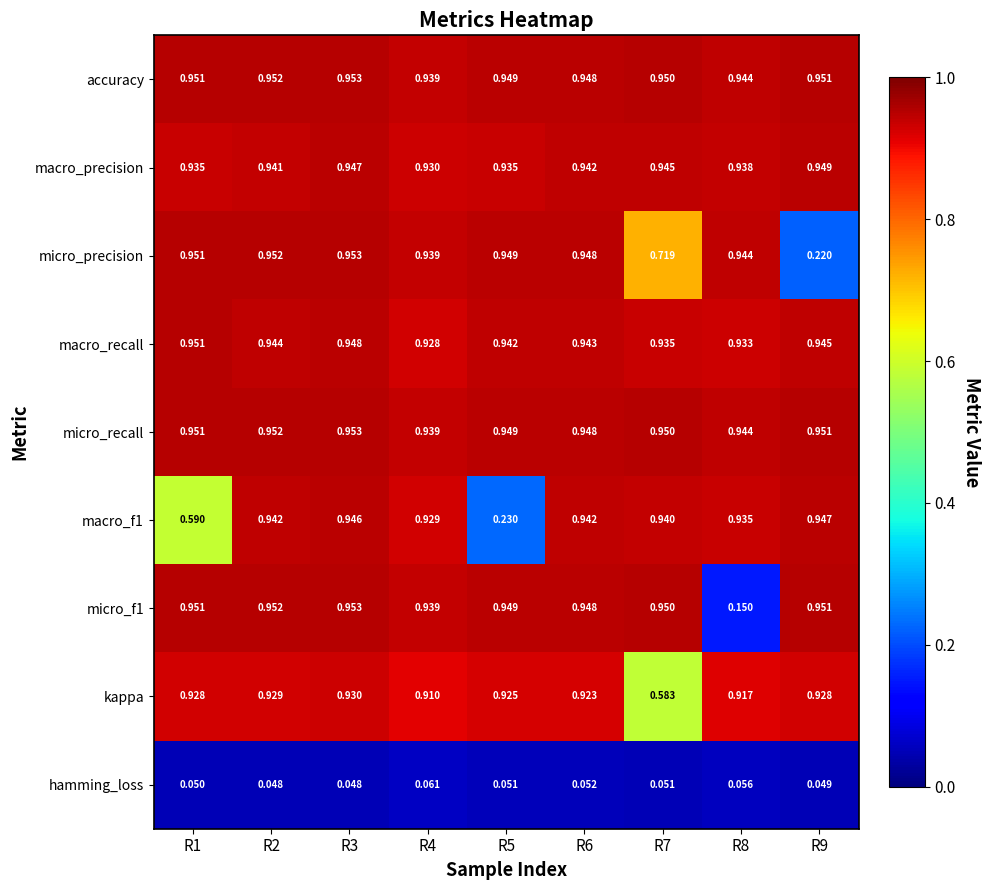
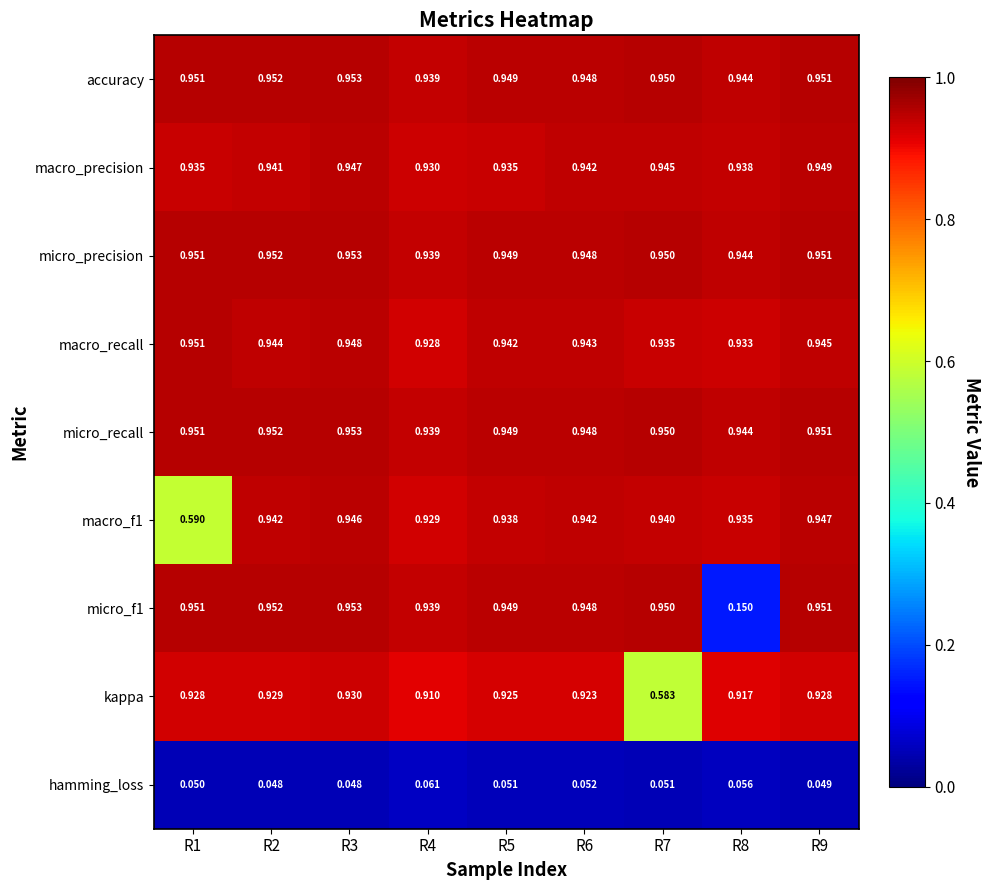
  {
    "accuracy": {
      "R1": 0.951,
      "R2": 0.952,
      "R3": 0.953,
      "R4": 0.939,
      "R5": 0.949,
      "R6": 0.948,
      "R7": 0.950,
      "R8": 0.944,
      "R9": 0.951
    },
    "macro_precision": {
      "R1": 0.935,
      "R2": 0.941,
      "R3": 0.947,
      "R4": 0.930,
      "R5": 0.935,
      "R6": 0.942,
      "R7": 0.945,
      "R8": 0.938,
      "R9": 0.949
    },
    "micro_precision": {
      "R1": 0.951,
      "R2": 0.952,
      "R3": 0.953,
      "R4": 0.939,
      "R5": 0.949,
      "R6": 0.948,
-     "R7": 0.719,
+     "R7": 0.950,
      "R8": 0.944,
-     "R9": 0.220
+     "R9": 0.951
    },
    "macro_recall": {
      "R1": 0.951,
      "R2": 0.944,
      "R3": 0.948,
      "R4": 0.928,
      "R5": 0.942,
      "R6": 0.943,
      "R7": 0.935,
      "R8": 0.933,
      "R9": 0.945
    },
    "micro_recall": {
      "R1": 0.951,
      "R2": 0.952,
      "R3": 0.953,
      "R4": 0.939,
      "R5": 0.949,
      "R6": 0.948,
      "R7": 0.950,
      "R8": 0.944,
      "R9": 0.951
    },
    "macro_f1": {
      "R1": 0.590,
      "R2": 0.942,
      "R3": 0.946,
      "R4": 0.929,
-     "R5": 0.230,
+     "R5": 0.938,
      "R6": 0.942,
      "R7": 0.940,
      "R8": 0.935,
      "R9": 0.947
    },
    "micro_f1": {
      "R1": 0.951,
      "R2": 0.952,
      "R3": 0.953,
      "R4": 0.939,
      "R5": 0.949,
      "R6": 0.948,
      "R7": 0.950,
      "R8": 0.150,
      "R9": 0.951
    },
    "kappa": {
      "R1": 0.928,
      "R2": 0.929,
      "R3": 0.930,
      "R4": 0.910,
      "R5": 0.925,
      "R6": 0.923,
      "R7": 0.583,
      "R8": 0.917,
      "R9": 0.928
    },
    "hamming_loss": {
      "R1": 0.050,
      "R2": 0.048,
      "R3": 0.048,
      "R4": 0.061,
      "R5": 0.051,
      "R6": 0.052,
      "R7": 0.051,
      "R8": 0.056,
      "R9": 0.049
    }
  }
